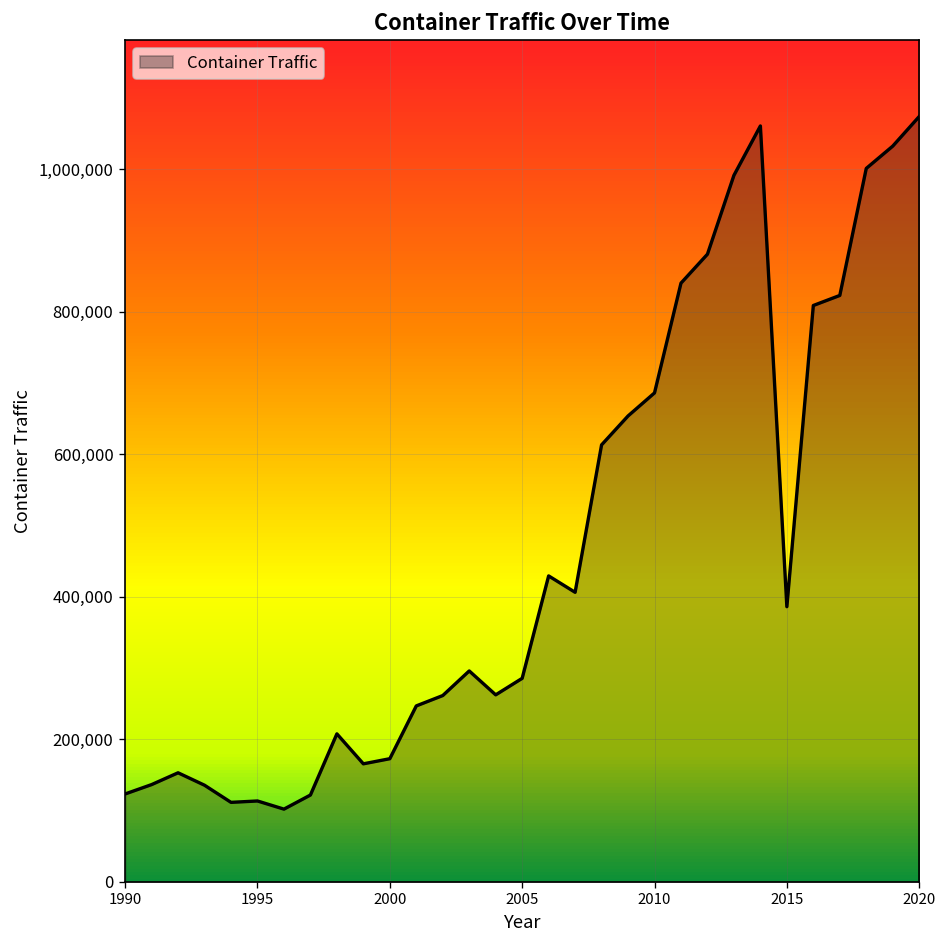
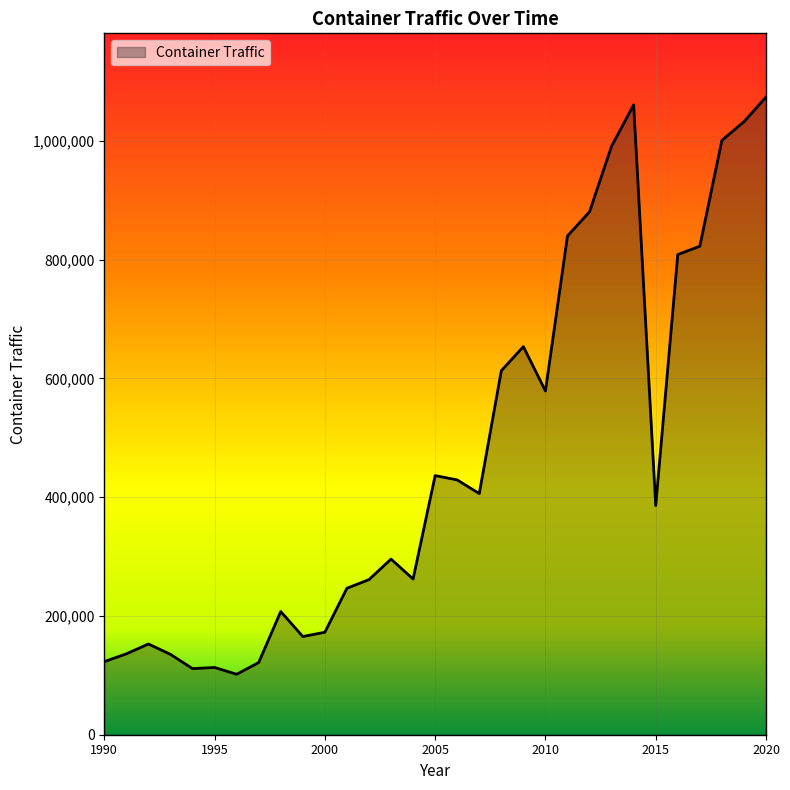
  {
    "1990": "120,000",
    "1995": "110,000",
    "2000": "170,000",
-   "2005": "290,000",
-   "2010": "690,000",
+   "2005": "440,000",
+   "2010": "580,000",
    "2015": "390,000",
    "2020": "1,070,000"
  }
